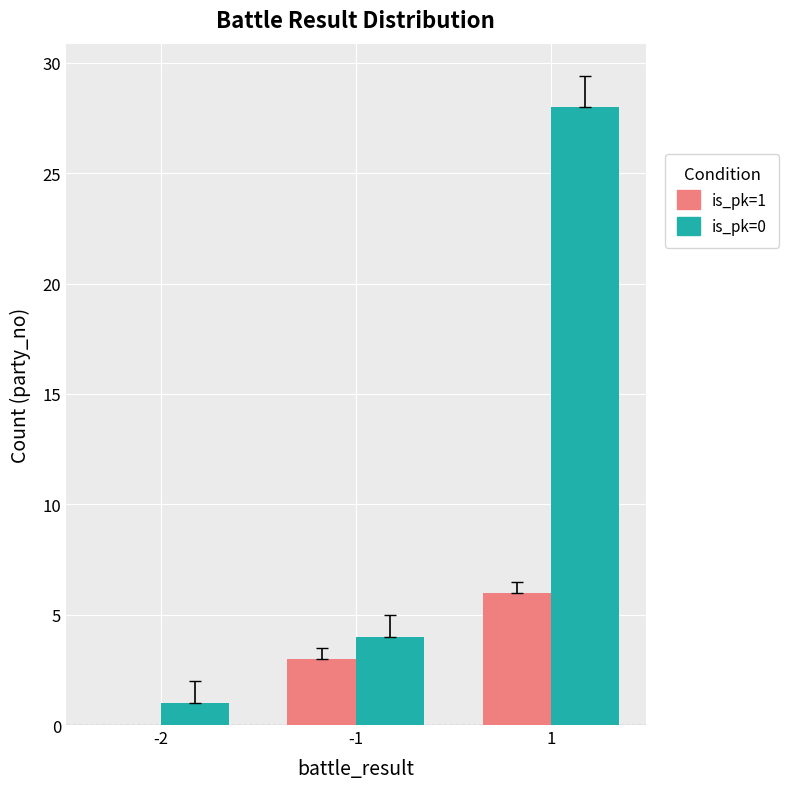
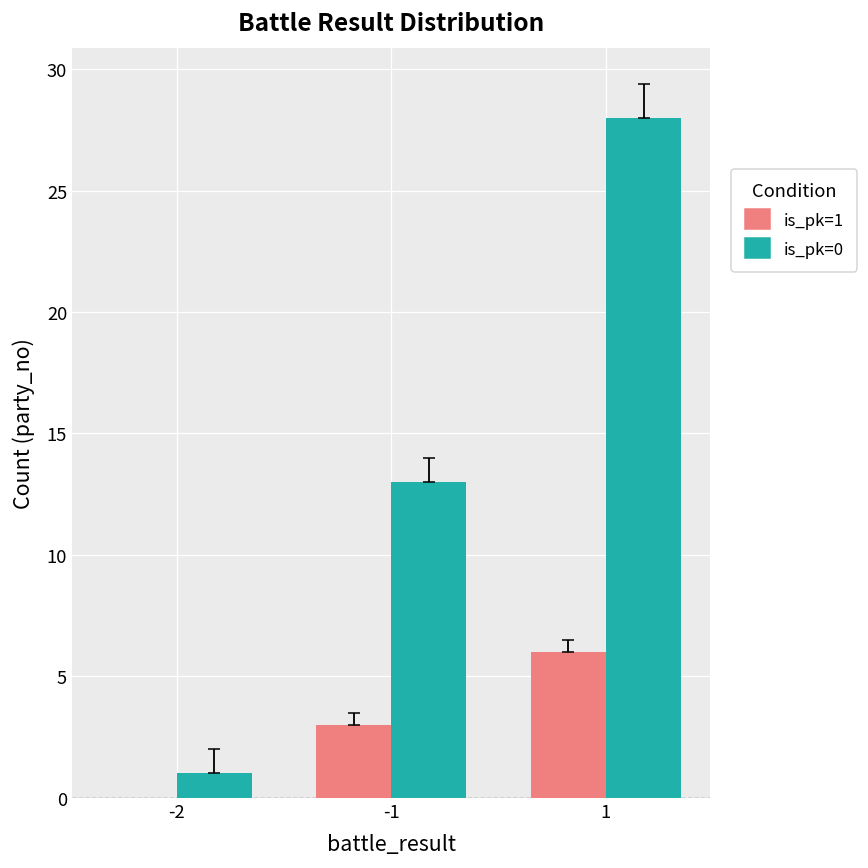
  {
    "is_pk=1": {
      "-2": 0,
      "-1": 3,
      "1": 6
    },
    "is_pk=0": {
      "-2": 1,
-     "-1": 4,
+     "-1": 13,
      "1": 28
    }
  }
